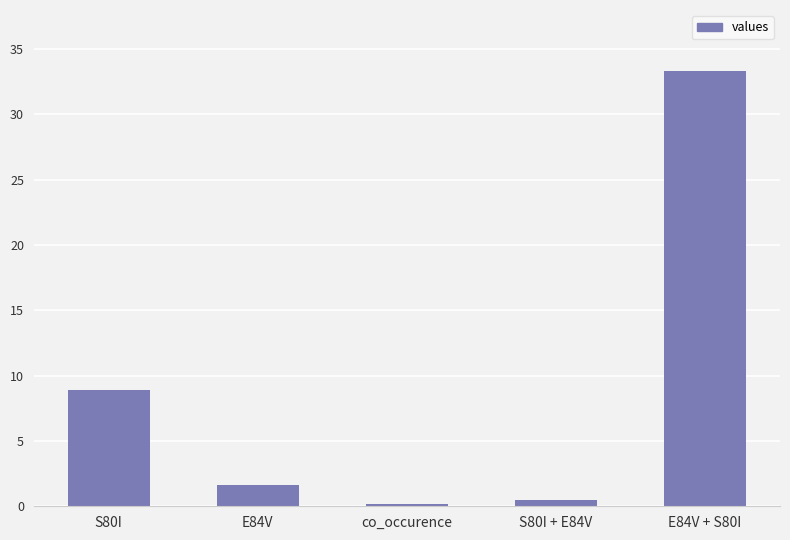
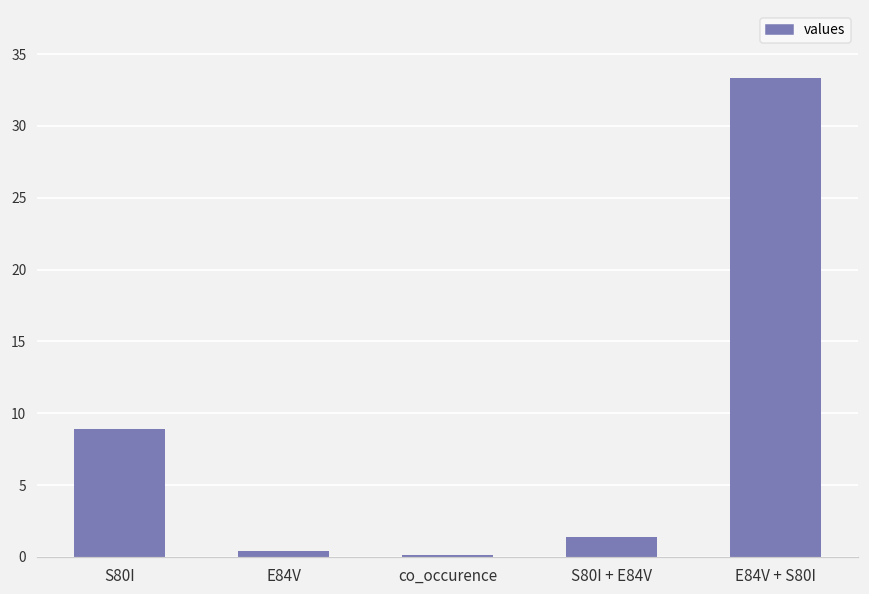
  {
    "S80I": 8.9,
-   "E84V": 1.6,
-   "S80I + E84V": 0.5,
+   "E84V": 0.4,
+   "S80I + E84V": 1.4,
    "E84V + S80I": 33.3
  }
